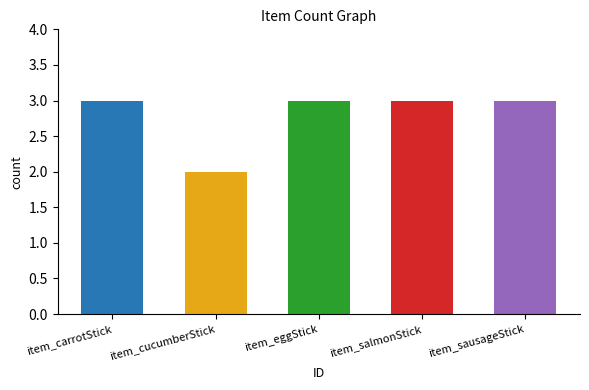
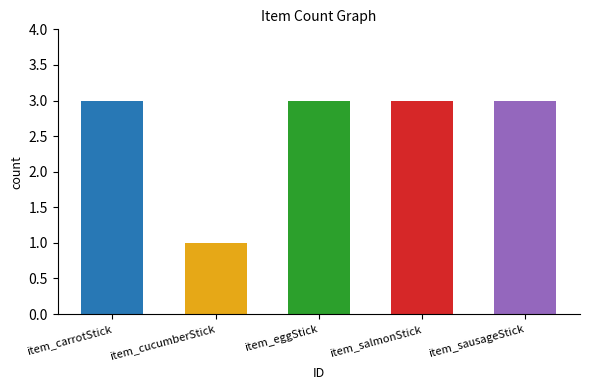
  {
    "item_carrotStick": 3,
-   "item_cucumberStick": 2,
+   "item_cucumberStick": 1,
    "item_eggStick": 3,
    "item_salmonStick": 3,
    "item_sausageStick": 3
  }
